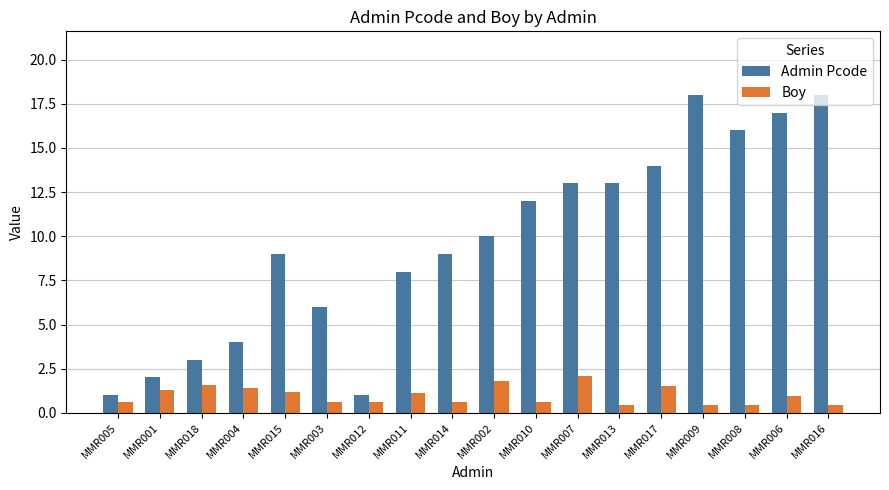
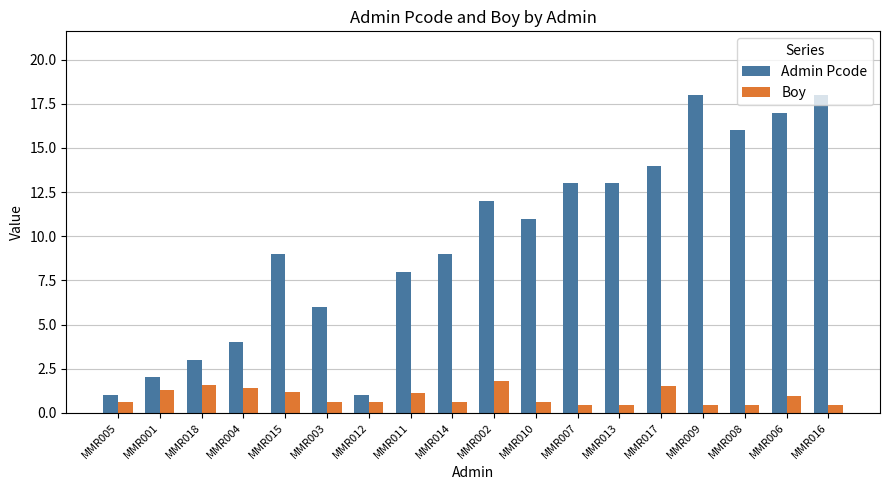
  {
    "Admin Pcode": {
      "MMR005": 1,
      "MMR001": 2,
      "MMR018": 3,
      "MMR004": 4,
      "MMR015": 9,
      "MMR003": 6,
      "MMR012": 1,
      "MMR011": 8,
      "MMR014": 9,
-     "MMR002": 10,
-     "MMR010": 12,
+     "MMR002": 12,
+     "MMR010": 11,
      "MMR007": 13,
      "MMR013": 13,
      "MMR017": 14,
      "MMR009": 18,
      "MMR008": 16,
      "MMR006": 17
    },
    "Boy": {
      "MMR005": 0.6,
      "MMR001": 1.3,
      "MMR018": 1.6,
      "MMR004": 1.4,
      "MMR015": 1.2,
      "MMR003": 0.6,
      "MMR012": 0.6,
      "MMR011": 1.1,
      "MMR014": 0.6,
      "MMR002": 1.8,
      "MMR010": 0.6,
-     "MMR007": 2.1,
+     "MMR007": 0.5,
      "MMR013": 0.5,
      "MMR017": 1.5,
      "MMR009": 0.5,
      "MMR008": 0.5,
      "MMR006": 1.0,
      "MMR016": 0.5
    }
  }
